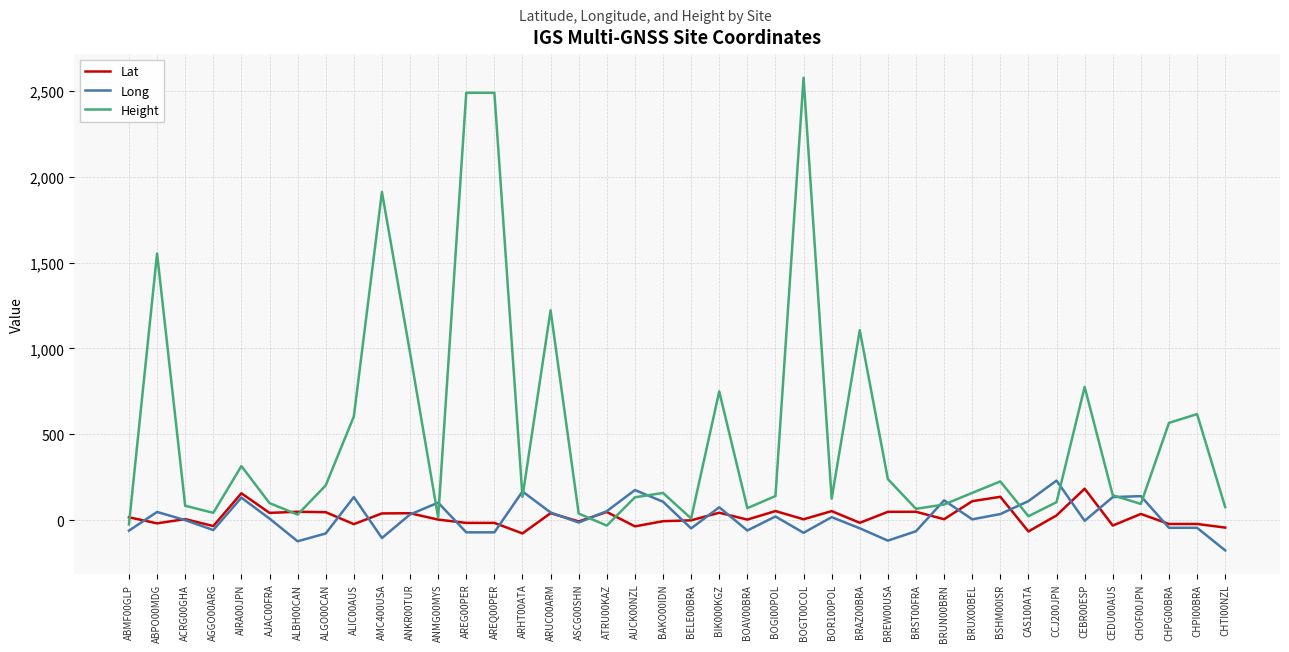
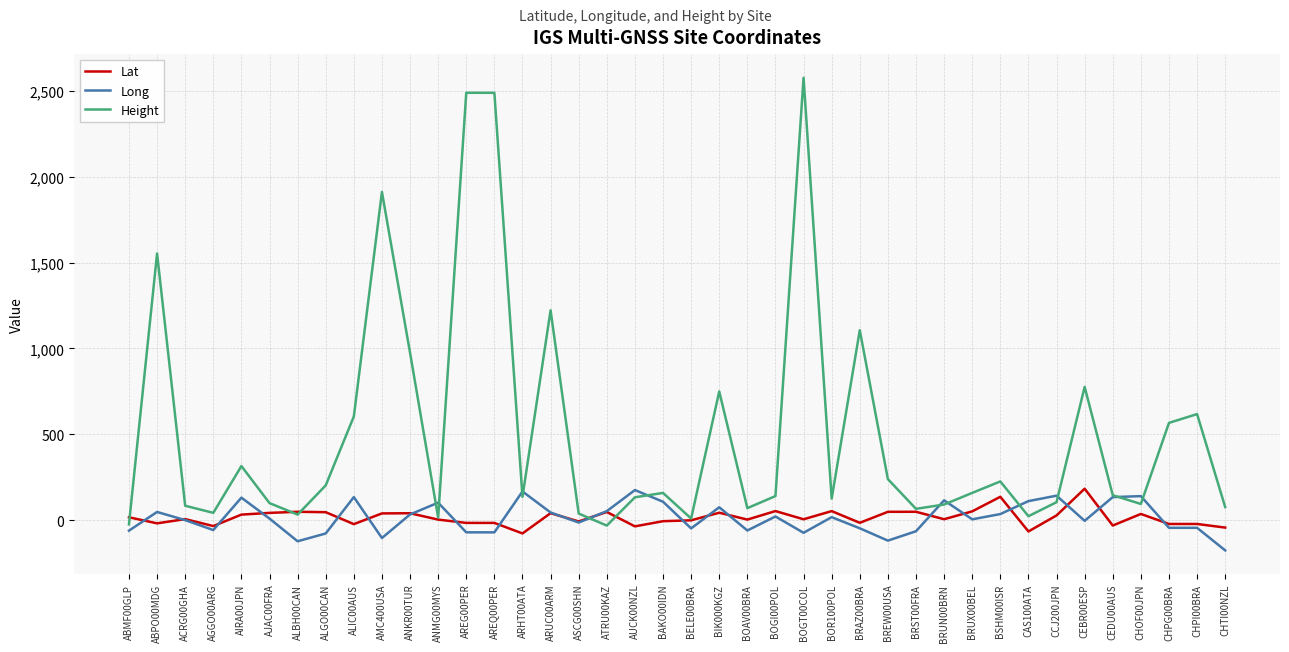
  {
    "Lat": {
      "ABMF00GLP": "20",
      "ABPO00MDG": "-20",
      "AGGO00ARG": "-30",
-     "AIRA00JPN": "160",
+     "AIRA00JPN": "30",
      "AJAC00FRA": "40",
      "ALBH00CAN": "50",
      "ALGO00CAN": "50",
      "ALIC00AUS": "-20",
      "AMC400USA": "40",
      "AREG00PER": "-20",
      "AREQ00PER": "-20",
      "ARHT00ATA": "-80",
      "AUCK00NZL": "-40",
      "BAKO00IDN": "-10",
      "BIK000KGZ": "40",
      "BOAV00BRA": "0",
      "BOGI00POL": "50",
      "BOGT00COL": "0",
      "BOR100POL": "50",
      "BRAZ00BRA": "-20",
      "BREW00USA": "50",
      "BRST00FRA": "50",
      "BRUN00BRN": "0",
-     "BRUX00BEL": "110",
+     "BRUX00BEL": "50",
      "BSHM00ISR": "140",
      "CAS100ATA": "-70",
      "CCJ200JPN": "30",
      "CEBR00ESP": "180",
      "CEDU00AUS": "-30",
      "CHOF00JPN": "40",
      "CHPG00BRA": "-20",
      "CHPI00BRA": "-20",
      "CHTI00NZL": "-40"
    },
    "Long": {
      "ABMF00GLP": "-60",
      "ABPO00MDG": "50",
      "AGGO00ARG": "-60",
      "AIRA00JPN": "130",
      "AJAC00FRA": "10",
      "ALBH00CAN": "-120",
      "ALGO00CAN": "-80",
      "ALIC00AUS": "130",
      "AMC400USA": "-100",
      "ANMG00MYS": "100",
      "AREG00PER": "-70",
      "AREQ00PER": "-70",
      "ARHT00ATA": "170",
      "AUCK00NZL": "170",
      "BAKO00IDN": "110",
      "BELE00BRA": "-50",
      "BIK000KGZ": "70",
      "BOAV00BRA": "-60",
      "BOGI00POL": "20",
      "BOGT00COL": "-70",
      "BOR100POL": "20",
      "BRAZ00BRA": "-50",
      "BREW00USA": "-120",
      "BRST00FRA": "-70",
      "BRUN00BRN": "110",
      "BRUX00BEL": "0",
      "BSHM00ISR": "40",
      "CAS100ATA": "110",
-     "CCJ200JPN": "230",
+     "CCJ200JPN": "140",
      "CEBR00ESP": "0",
      "CHOF00JPN": "140",
      "CHPG00BRA": "-50",
      "CHPI00BRA": "-40",
      "CHTI00NZL": "-180"
    },
    "Height": {
      "ABMF00GLP": "-30",
      "ABPO00MDG": "1,550",
      "ACRG00GHA": "80",
      "AGGO00ARG": "40",
      "AIRA00JPN": "310",
      "AJAC00FRA": "100",
      "ALBH00CAN": "30",
      "ALGO00CAN": "200",
      "ALIC00AUS": "600",
      "AMC400USA": "1,910",
      "ANKR00TUR": "970",
      "AREG00PER": "2,490",
      "AREQ00PER": "2,490",
      "ARHT00ATA": "140",
      "ARUC00ARM": "1,220",
      "ASCG00SHN": "40",
      "ATRU00KAZ": "-30",
      "AUCK00NZL": "130",
      "BAKO00IDN": "160",
      "BIK000KGZ": "750",
      "BOAV00BRA": "70",
      "BOGI00POL": "140",
      "BOGT00COL": "2,580",
      "BOR100POL": "120",
      "BRAZ00BRA": "1,110",
      "BREW00USA": "240",
      "BRST00FRA": "70",
      "BRUN00BRN": "90",
      "BRUX00BEL": "160",
      "BSHM00ISR": "230",
      "CAS100ATA": "20",
      "CCJ200JPN": "100",
      "CEBR00ESP": "780",
      "CHOF00JPN": "90",
      "CHPG00BRA": "570",
      "CHPI00BRA": "620",
      "CHTI00NZL": "80"
    }
  }
